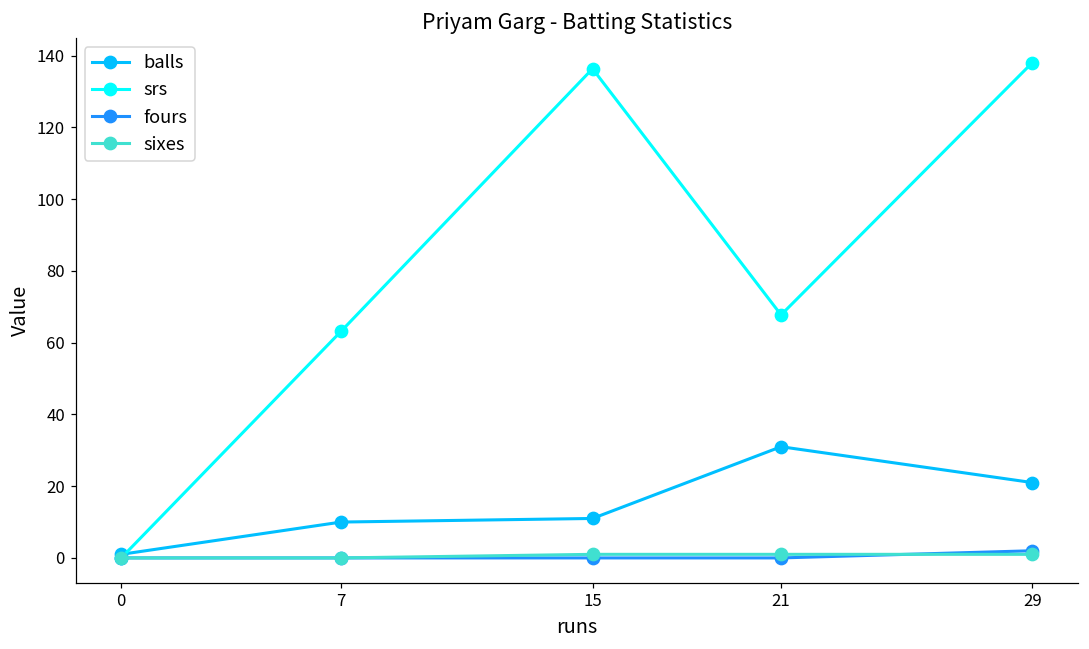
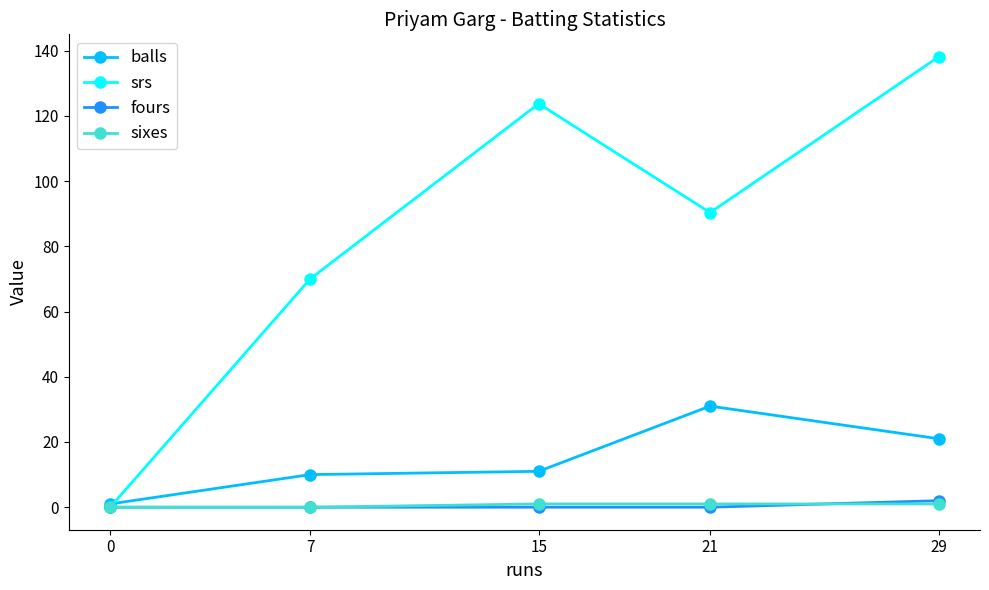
  {
    "srs": {
-     "7": 63,
-     "15": 136,
-     "21": 68,
+     "7": 70,
+     "15": 124,
+     "21": 90,
      "29": 138
    },
    "sixes": {
      "15": 1,
      "21": 1,
      "29": 1
    }
  }
